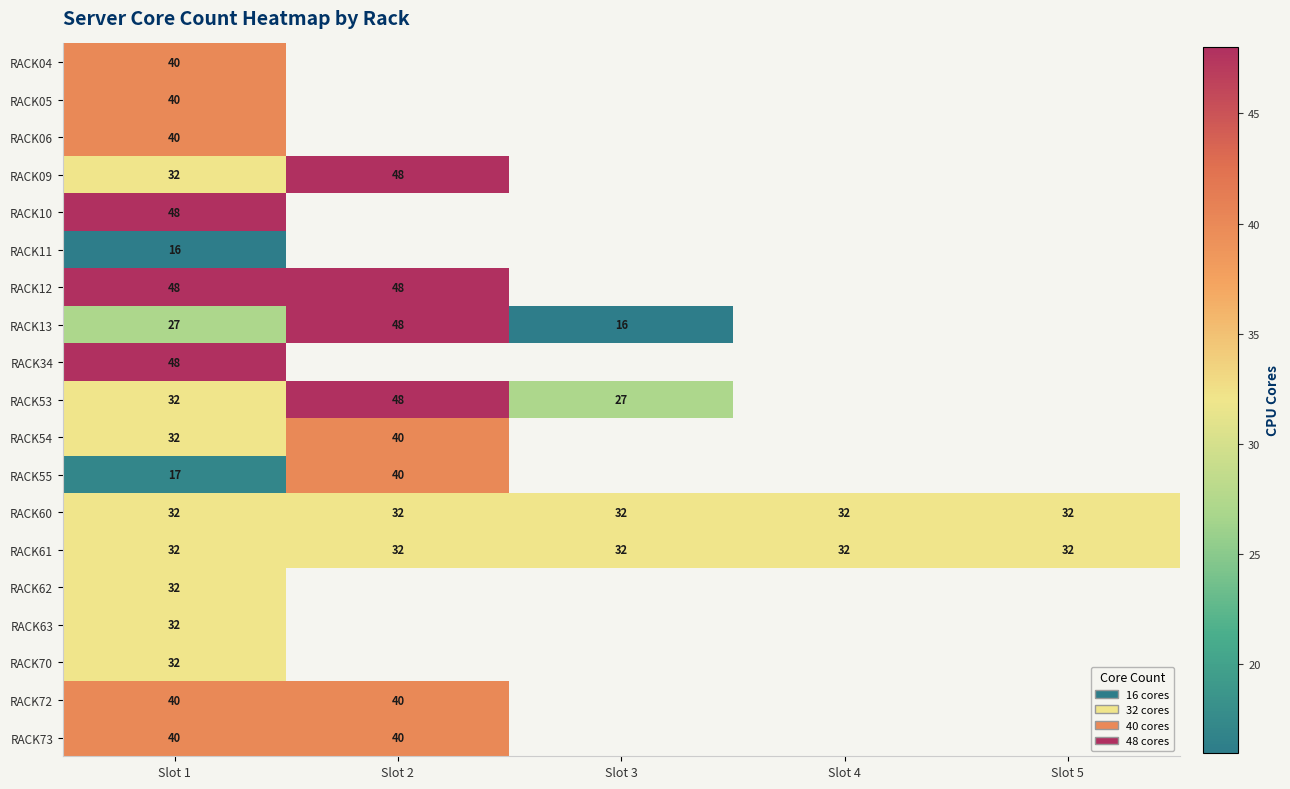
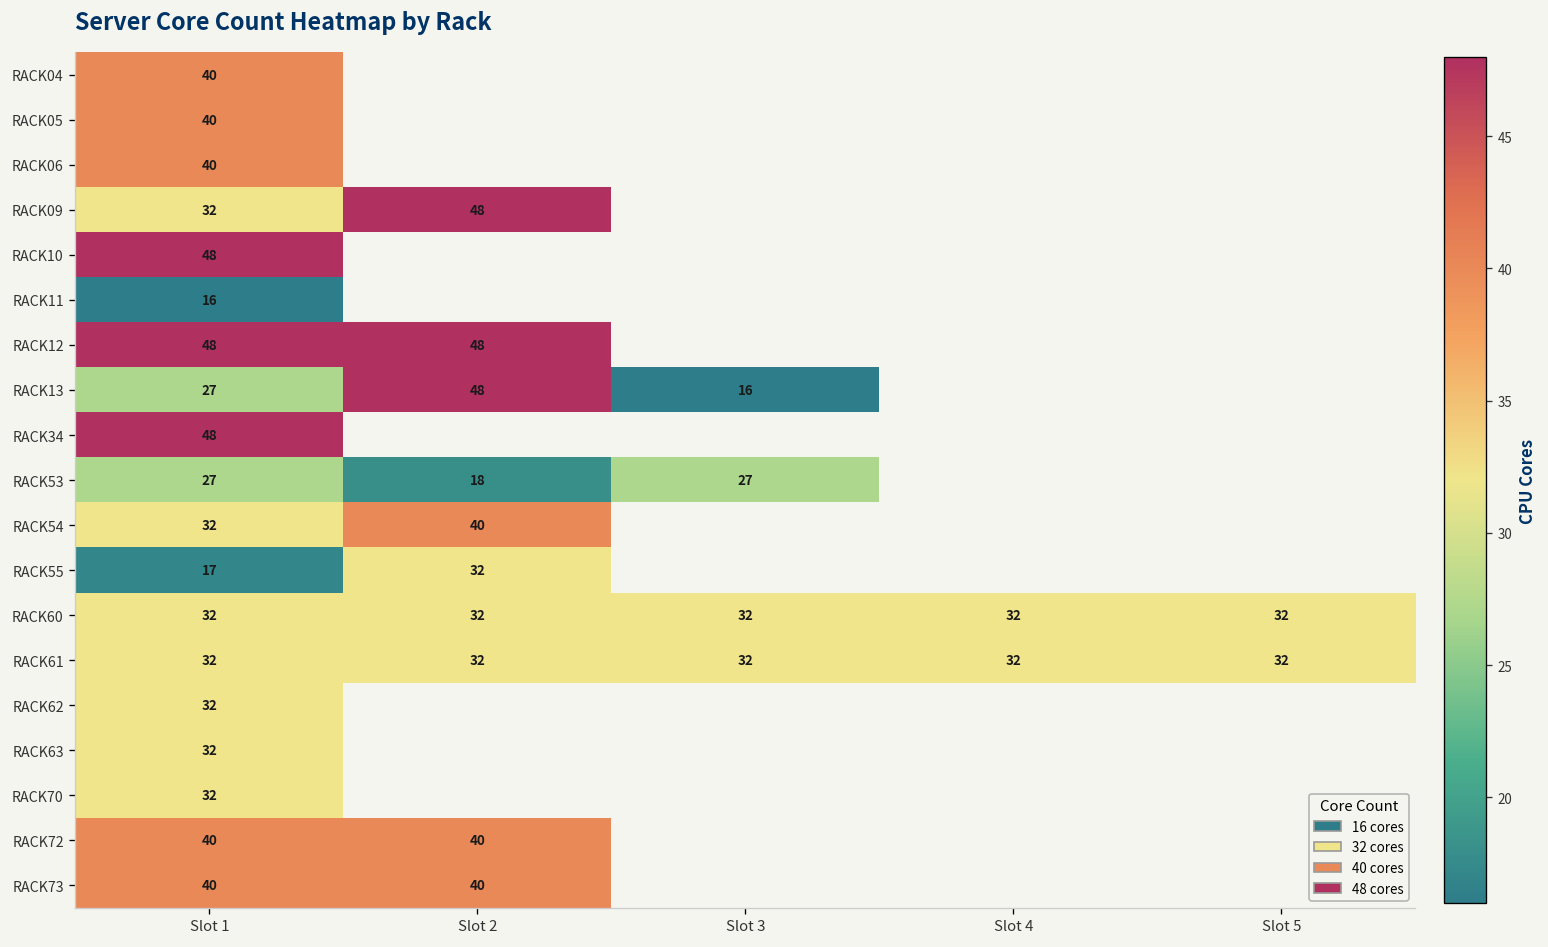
  {
    "RACK04": {
      "Slot 1": 40
    },
    "RACK05": {
      "Slot 1": 40
    },
    "RACK06": {
      "Slot 1": 40
    },
    "RACK09": {
      "Slot 1": 32,
      "Slot 2": 48
    },
    "RACK10": {
      "Slot 1": 48
    },
    "RACK11": {
      "Slot 1": 16
    },
    "RACK12": {
      "Slot 1": 48,
      "Slot 2": 48
    },
    "RACK13": {
      "Slot 1": 27,
      "Slot 2": 48,
      "Slot 3": 16
    },
    "RACK34": {
      "Slot 1": 48
    },
    "RACK53": {
-     "Slot 1": 32,
-     "Slot 2": 48,
+     "Slot 1": 27,
+     "Slot 2": 18,
      "Slot 3": 27
    },
    "RACK54": {
      "Slot 1": 32,
      "Slot 2": 40
    },
    "RACK55": {
      "Slot 1": 17,
-     "Slot 2": 40
+     "Slot 2": 32
    },
    "RACK60": {
      "Slot 1": 32,
      "Slot 2": 32,
      "Slot 3": 32,
      "Slot 4": 32,
      "Slot 5": 32
    },
    "RACK61": {
      "Slot 1": 32,
      "Slot 2": 32,
      "Slot 3": 32,
      "Slot 4": 32,
      "Slot 5": 32
    },
    "RACK62": {
      "Slot 1": 32
    },
    "RACK63": {
      "Slot 1": 32
    },
    "RACK70": {
      "Slot 1": 32
    },
    "RACK72": {
      "Slot 1": 40,
      "Slot 2": 40
    },
    "RACK73": {
      "Slot 1": 40,
      "Slot 2": 40
    }
  }
